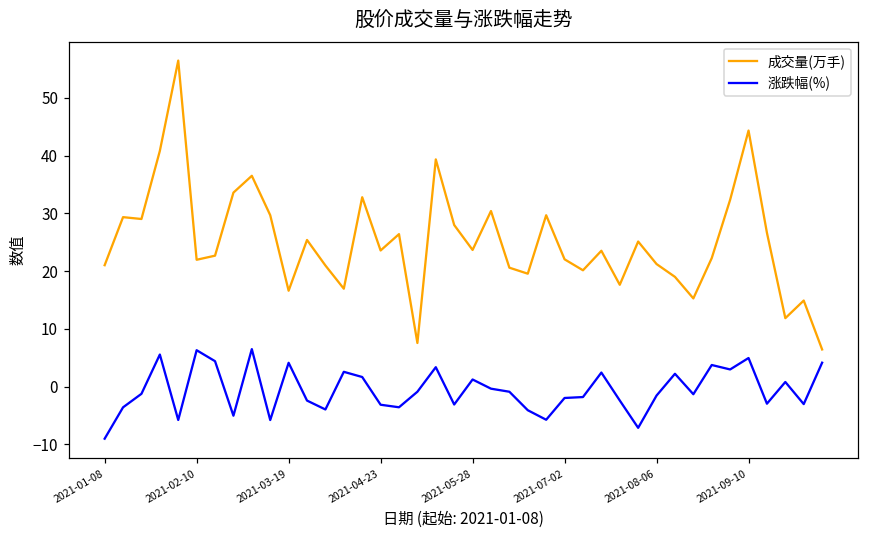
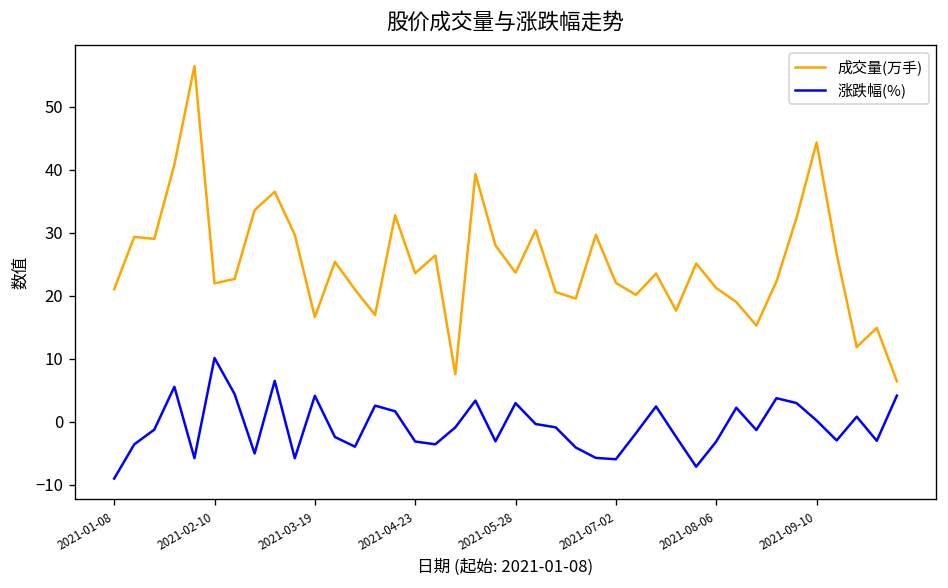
  {
    "成交量(万手)": {
      "2021-01-08": 21,
      "2021-02-10": 22,
      "2021-03-19": 17,
      "2021-04-23": 24,
      "2021-05-28": 24,
      "2021-07-02": 22,
      "2021-08-06": 21,
      "2021-09-10": 44
    },
    "涨跌幅(%)": {
      "2021-01-08": -9,
-     "2021-02-10": 6,
+     "2021-02-10": 10,
      "2021-03-19": 4,
      "2021-04-23": -3,
-     "2021-05-28": 1,
-     "2021-07-02": -2,
-     "2021-08-06": -2,
-     "2021-09-10": 5
+     "2021-05-28": 3,
+     "2021-07-02": -6,
+     "2021-08-06": -3,
+     "2021-09-10": 0
    }
  }
